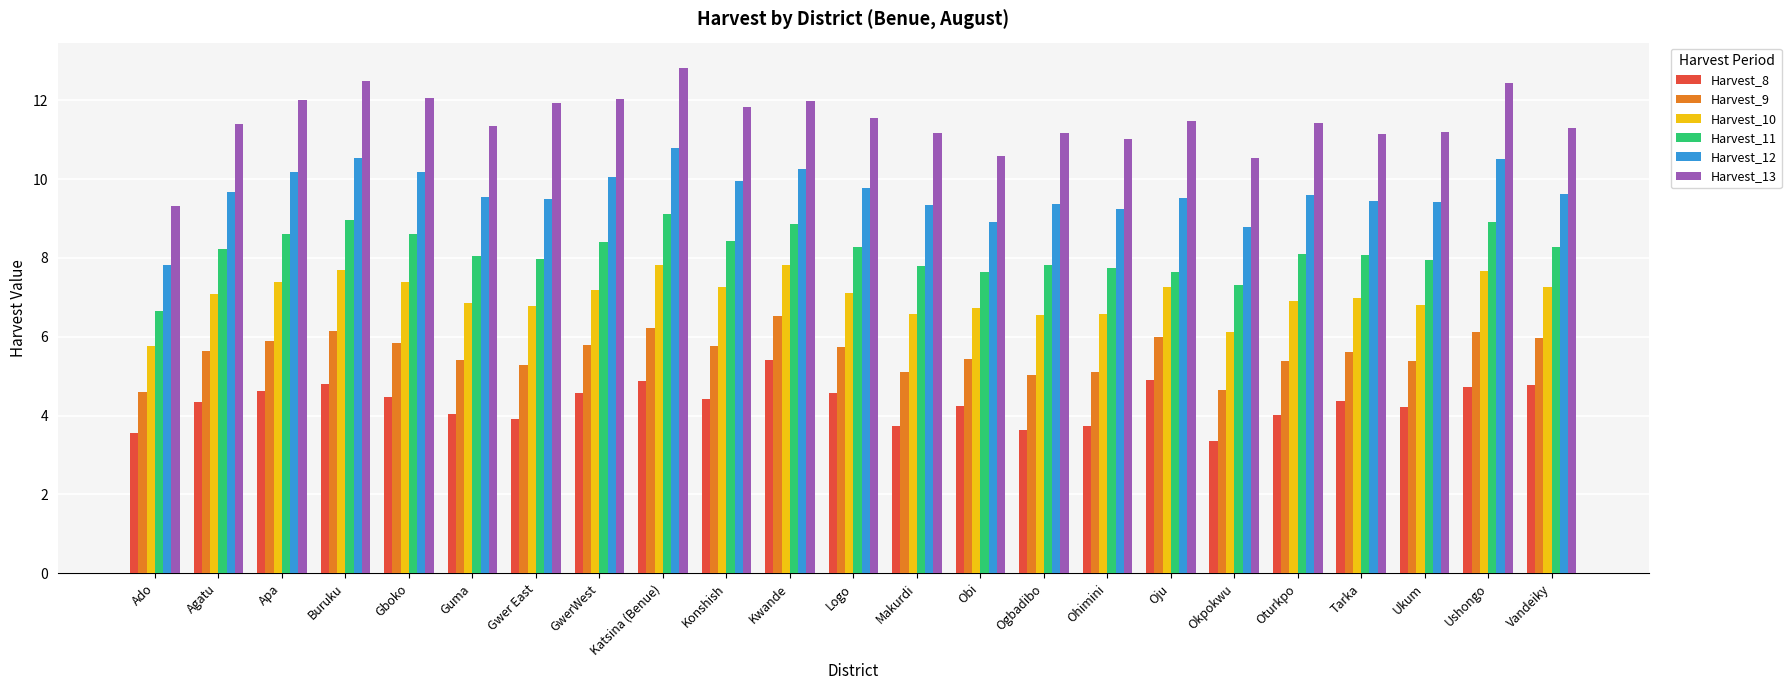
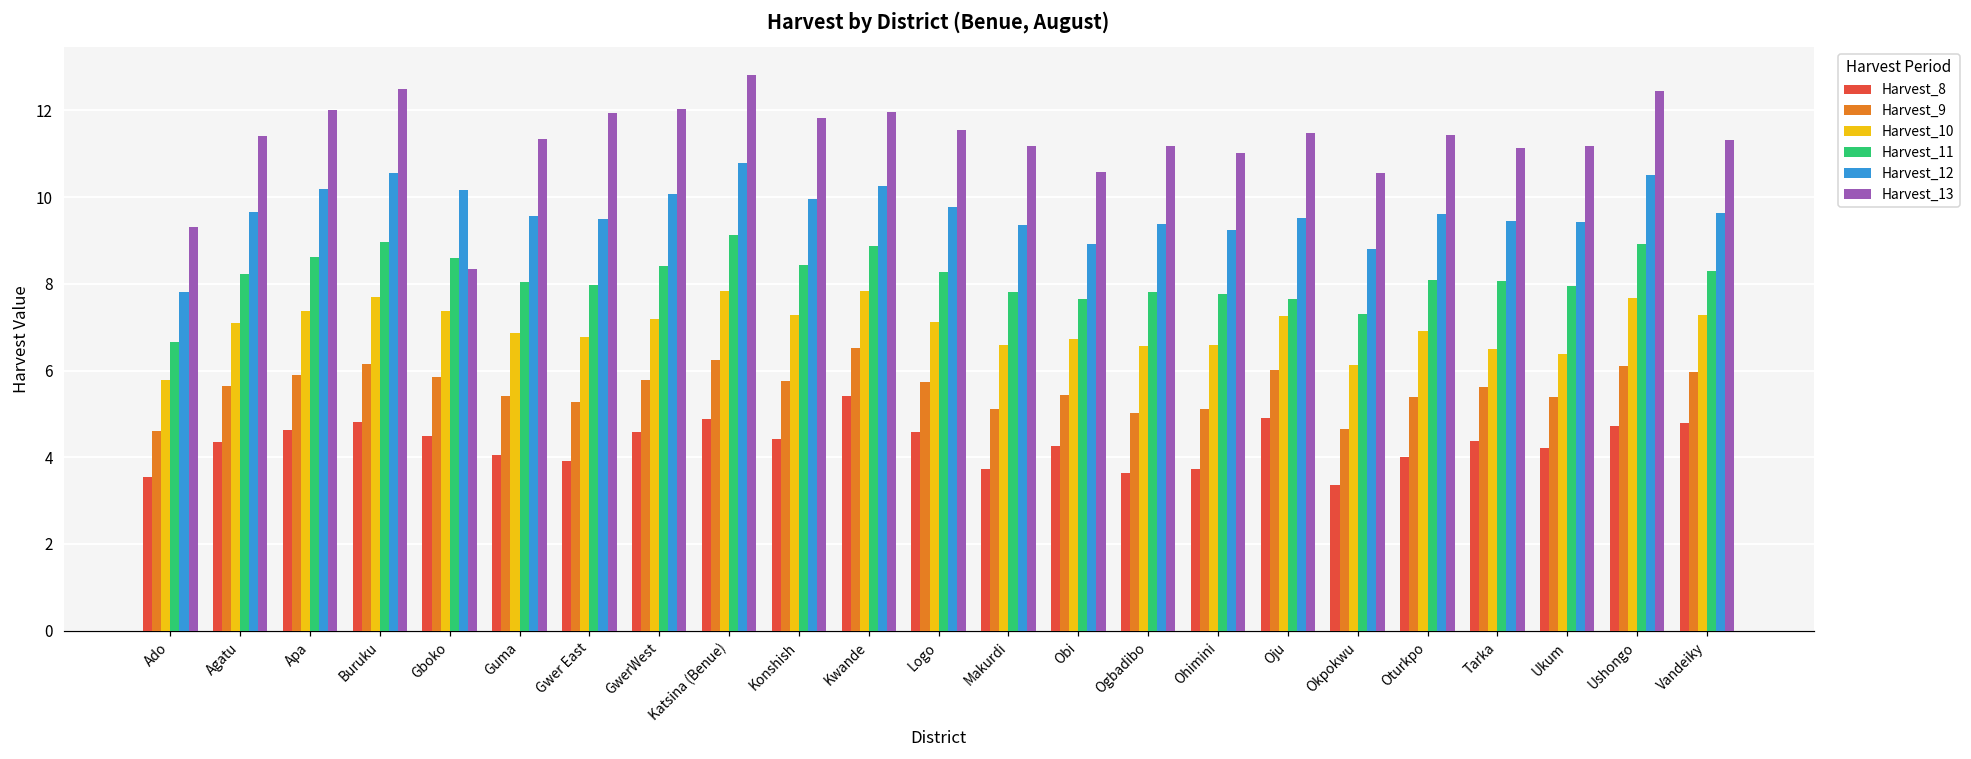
  {
    "Harvest_10": {
      "Ado": 5.8,
      "Agatu": 7.1,
      "Apa": 7.4,
      "Buruku": 7.7,
      "Gboko": 7.4,
      "Guma": 6.9,
      "Gwer East": 6.8,
      "GwerWest": 7.2,
      "Katsina (Benue)": 7.8,
      "Konshish": 7.3,
      "Kwande": 7.8,
      "Logo": 7.1,
      "Makurdi": 6.6,
      "Obi": 6.7,
      "Ogbadibo": 6.6,
      "Ohimini": 6.6,
      "Oju": 7.3,
      "Okpokwu": 6.1,
      "Oturkpo": 6.9,
-     "Tarka": 7.0,
-     "Ukum": 6.8,
+     "Tarka": 6.5,
+     "Ukum": 6.4,
      "Ushongo": 7.7,
      "Vandeiky": 7.3
    },
    "Harvest_11": {
      "Ado": 6.7,
      "Agatu": 8.2,
      "Apa": 8.6,
      "Buruku": 9.0,
      "Gboko": 8.6,
      "Guma": 8.0,
      "Gwer East": 8.0,
      "GwerWest": 8.4,
      "Katsina (Benue)": 9.1,
      "Konshish": 8.4,
      "Kwande": 8.9,
      "Logo": 8.3,
      "Makurdi": 7.8,
      "Obi": 7.7,
      "Ogbadibo": 7.8,
      "Ohimini": 7.8,
      "Oju": 7.7,
      "Okpokwu": 7.3,
      "Oturkpo": 8.1,
      "Tarka": 8.1,
      "Ukum": 7.9,
      "Ushongo": 8.9,
      "Vandeiky": 8.3
    },
    "Harvest_12": {
      "Ado": 7.8,
      "Agatu": 9.7,
      "Apa": 10.2,
      "Buruku": 10.5,
      "Gboko": 10.2,
      "Guma": 9.6,
      "Gwer East": 9.5,
      "GwerWest": 10.1,
      "Katsina (Benue)": 10.8,
      "Konshish": 10.0,
      "Kwande": 10.3,
      "Logo": 9.8,
      "Makurdi": 9.4,
      "Obi": 8.9,
      "Ogbadibo": 9.4,
      "Ohimini": 9.2,
      "Oju": 9.5,
      "Okpokwu": 8.8,
      "Oturkpo": 9.6,
      "Tarka": 9.5,
      "Ukum": 9.4,
      "Ushongo": 10.5,
      "Vandeiky": 9.6
    },
    "Harvest_13": {
      "Ado": 9.3,
      "Agatu": 11.4,
      "Apa": 12.0,
      "Buruku": 12.5,
-     "Gboko": 12.1,
+     "Gboko": 8.3,
      "Guma": 11.4,
      "Gwer East": 11.9,
      "GwerWest": 12.0,
      "Katsina (Benue)": 12.8,
      "Konshish": 11.8,
      "Kwande": 12.0,
      "Logo": 11.5,
      "Makurdi": 11.2,
      "Obi": 10.6,
      "Ogbadibo": 11.2,
      "Ohimini": 11.0,
      "Oju": 11.5,
      "Okpokwu": 10.5,
      "Oturkpo": 11.4,
      "Tarka": 11.1,
      "Ukum": 11.2,
      "Ushongo": 12.4,
      "Vandeiky": 11.3
    }
  }
